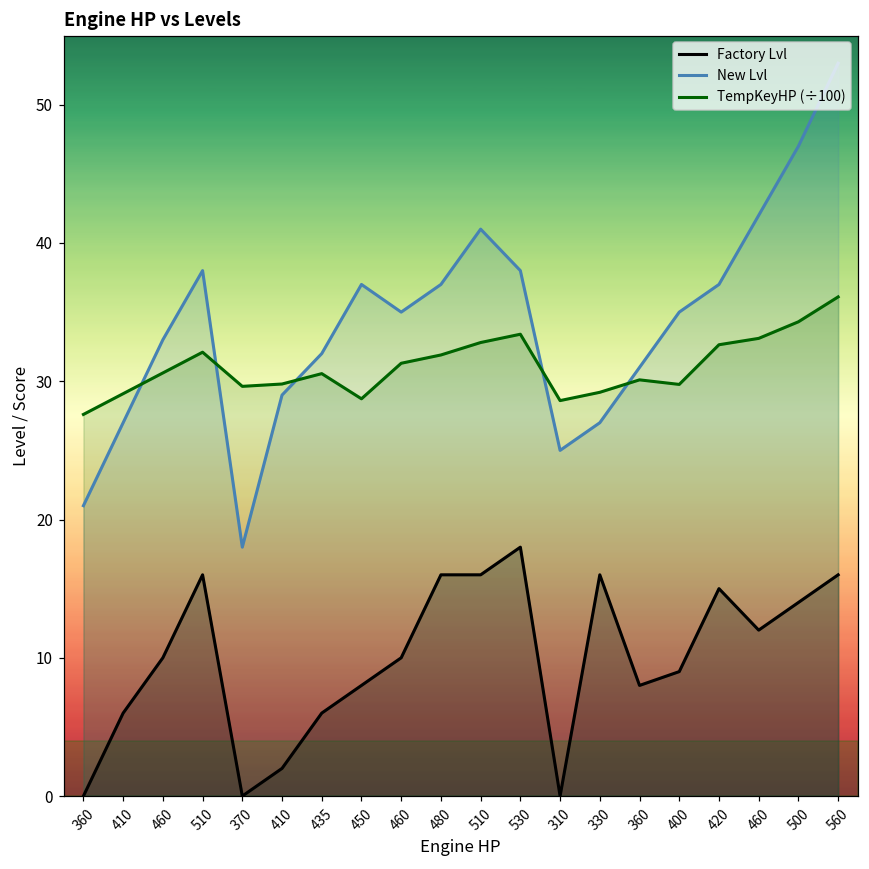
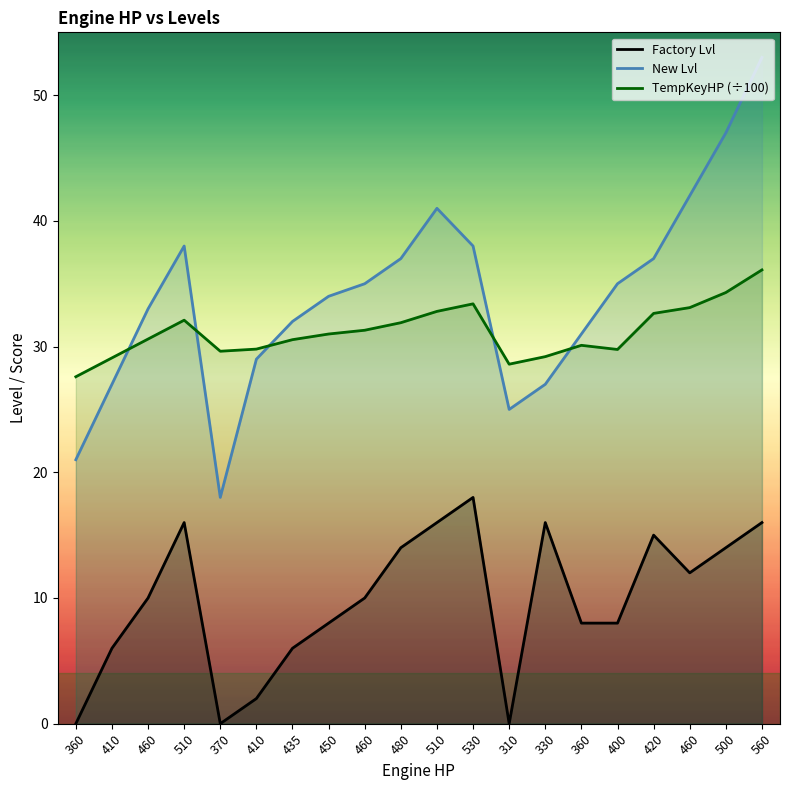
  {
    "Factory Lvl": {
      "370": 0,
      "435": 6,
      "450": 8,
-     "480": 16,
+     "480": 14,
      "530": 18,
      "310": 0,
      "330": 16,
-     "400": 9,
+     "400": 8,
      "420": 15,
      "500": 14,
      "560": 16
    },
    "New Lvl": {
      "370": 18,
      "435": 32,
-     "450": 37,
+     "450": 34,
      "480": 37,
      "530": 38,
      "310": 25,
      "330": 27,
      "400": 35,
      "420": 37,
      "500": 47
    },
    "TempKeyHP (÷100)": {
      "370": 29.6,
      "435": 30.6,
-     "450": 28.7,
+     "450": 31.0,
      "480": 31.9,
      "530": 33.4,
      "310": 28.6,
      "330": 29.2,
      "400": 29.8,
      "420": 32.6,
      "500": 34.3,
      "560": 36.1
    }
  }
